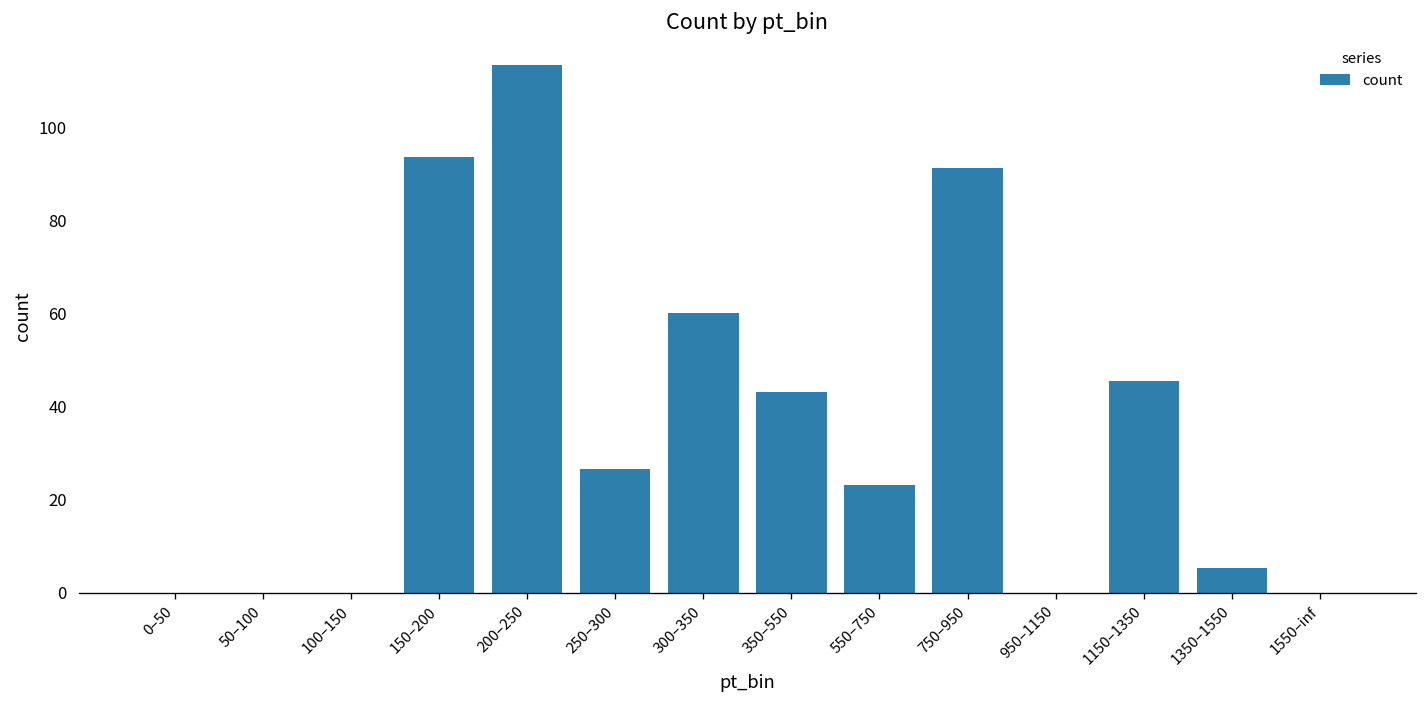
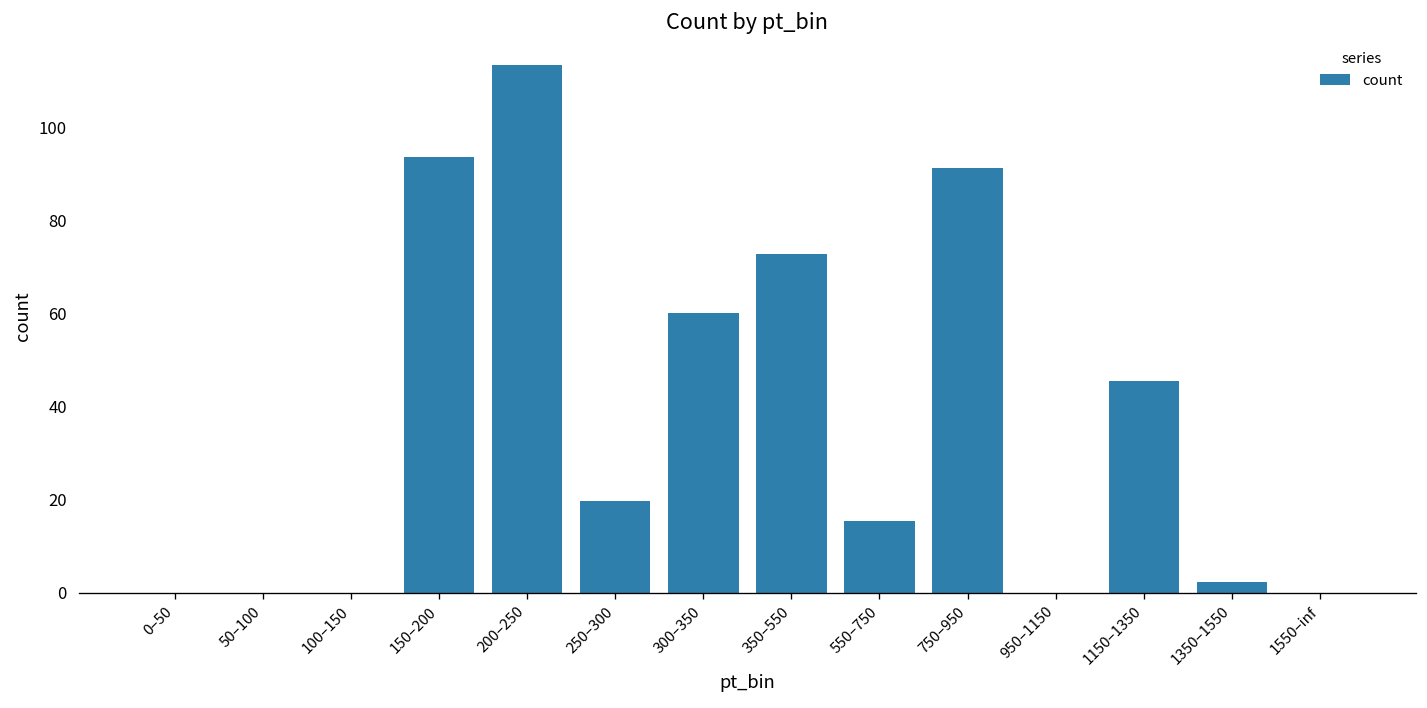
  {
    "0–50": 0,
    "50–100": 0,
    "100–150": 0,
    "150–200": 94,
    "200–250": 113,
-   "250–300": 27,
+   "250–300": 20,
    "300–350": 60,
-   "350–550": 43,
-   "550–750": 23,
+   "350–550": 73,
+   "550–750": 15,
    "750–950": 91,
    "950–1150": 0,
    "1150–1350": 46,
-   "1350–1550": 5,
+   "1350–1550": 2,
    "1550–inf": 0
  }
